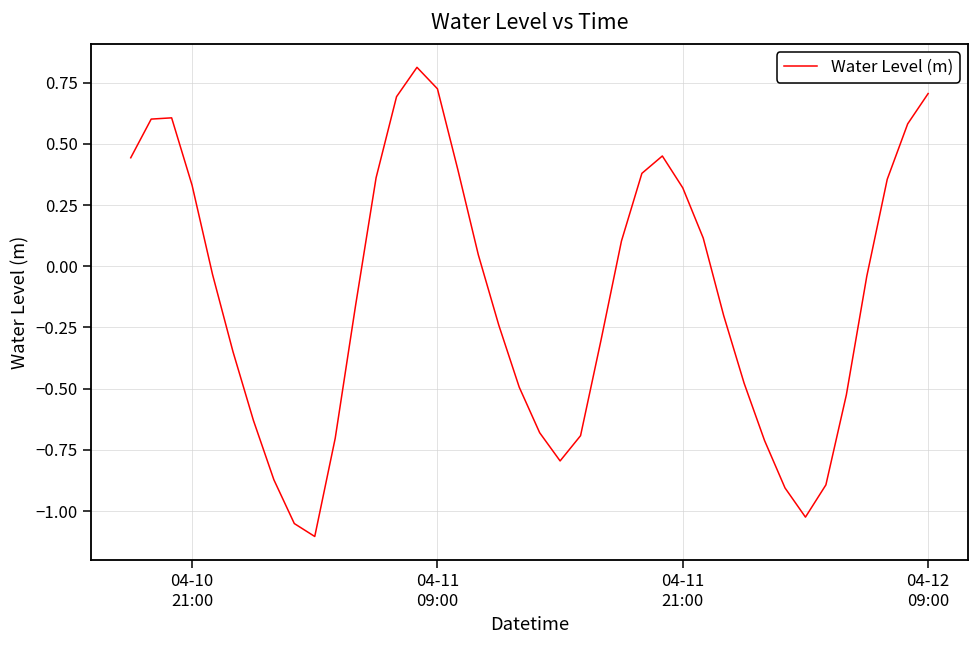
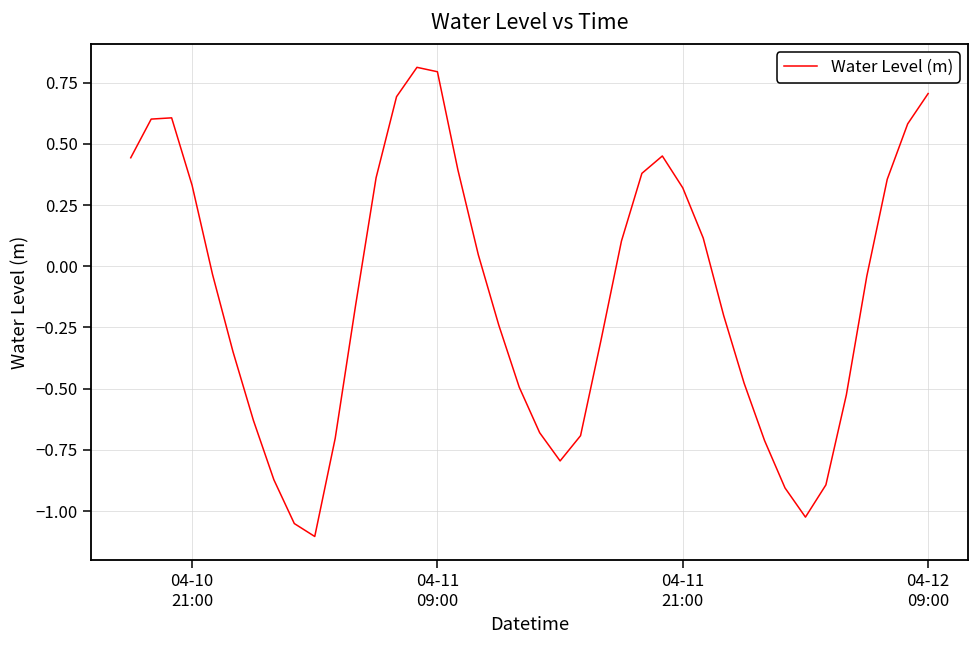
  {
    "04-10 21:00": 0.33,
-   "04-11 09:00": 0.73,
+   "04-11 09:00": 0.79,
    "04-11 21:00": 0.32,
    "04-12 09:00": 0.71
  }
